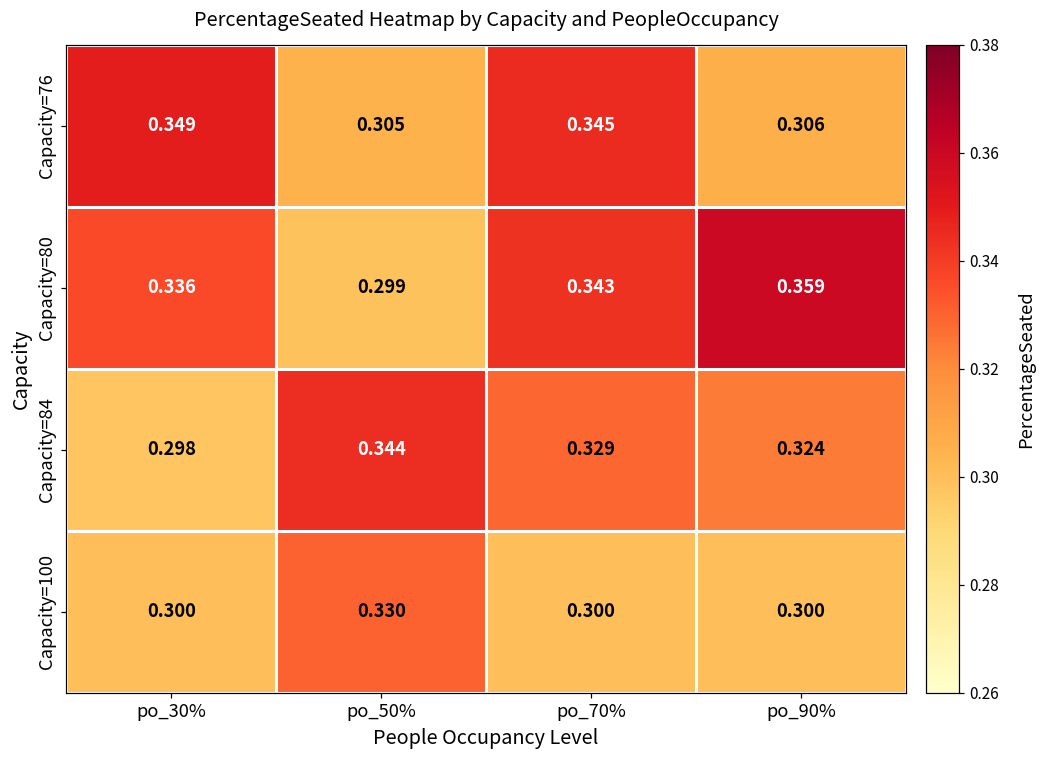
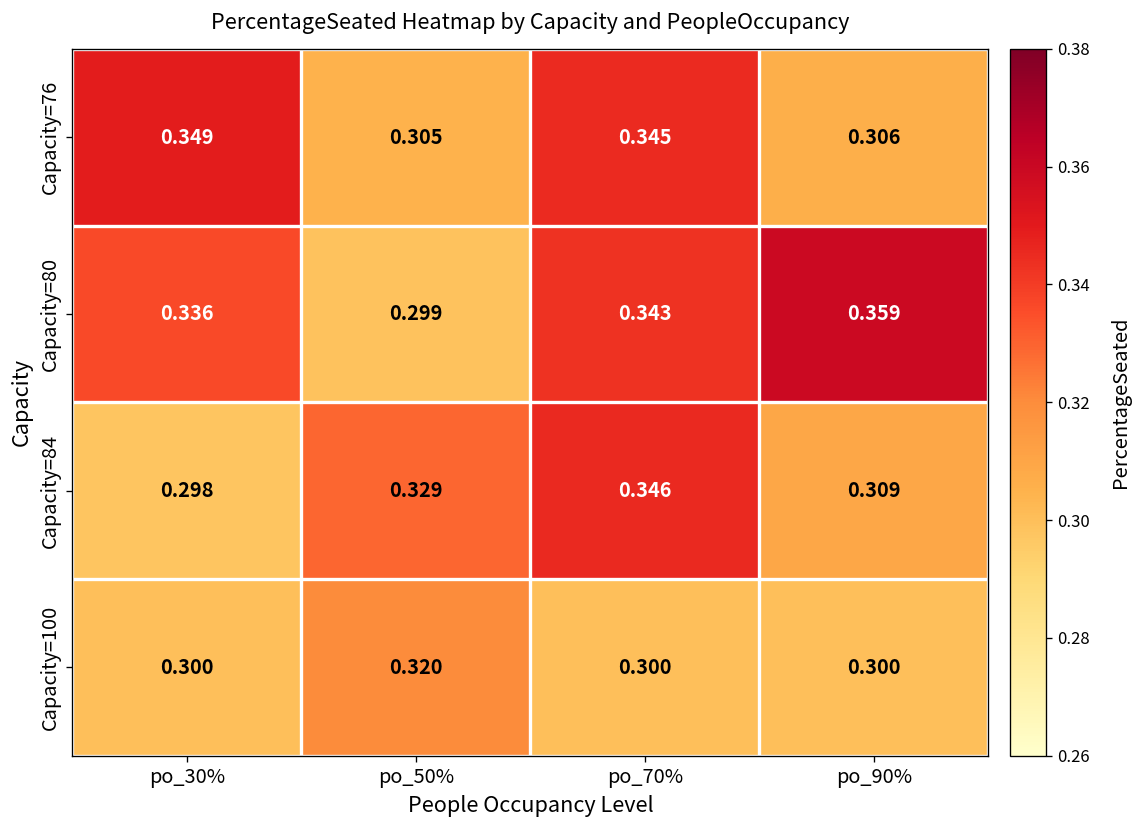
  {
    "Capacity=76": {
      "po_30%": 0.349,
      "po_50%": 0.305,
      "po_70%": 0.345,
      "po_90%": 0.306
    },
    "Capacity=80": {
      "po_30%": 0.336,
      "po_50%": 0.299,
      "po_70%": 0.343,
      "po_90%": 0.359
    },
    "Capacity=84": {
      "po_30%": 0.298,
-     "po_50%": 0.344,
-     "po_70%": 0.329,
-     "po_90%": 0.324
+     "po_50%": 0.329,
+     "po_70%": 0.346,
+     "po_90%": 0.309
    },
    "Capacity=100": {
      "po_30%": 0.300,
-     "po_50%": 0.330,
+     "po_50%": 0.320,
      "po_70%": 0.300,
      "po_90%": 0.300
    }
  }
